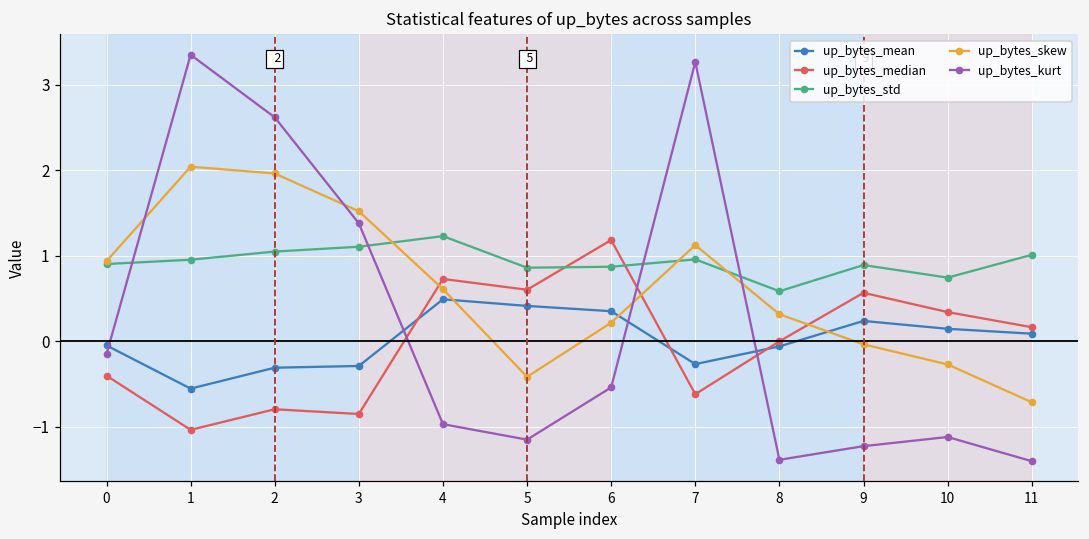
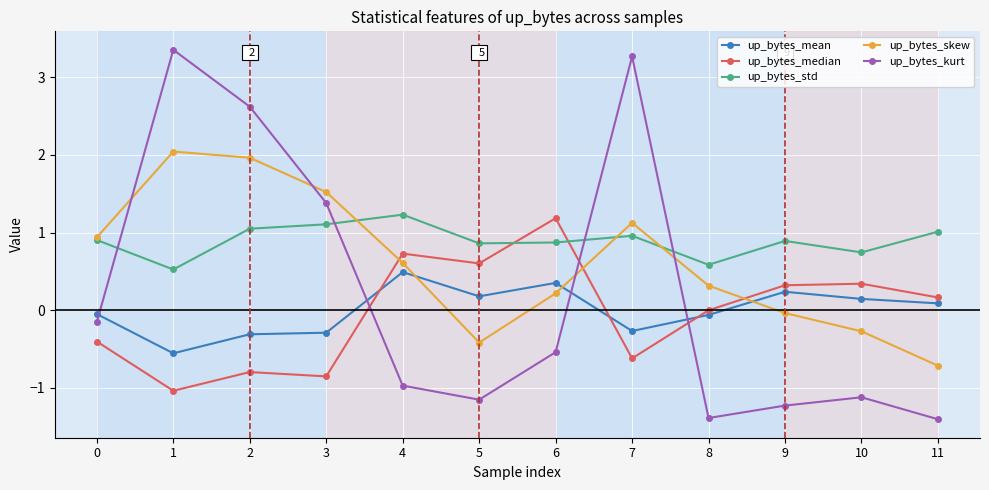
  {
    "up_bytes_mean": {
      "0": 0.0,
      "1": -0.6,
      "2": -0.3,
      "3": -0.3,
      "4": 0.5,
-     "5": 0.4,
+     "5": 0.2,
      "6": 0.4,
      "7": -0.3,
      "8": -0.1,
      "9": 0.2,
      "10": 0.1,
      "11": 0.1
    },
    "up_bytes_median": {
      "0": -0.4,
      "1": -1.0,
      "2": -0.8,
      "3": -0.9,
      "4": 0.7,
      "5": 0.6,
      "6": 1.2,
      "7": -0.6,
      "8": 0.0,
-     "9": 0.6,
+     "9": 0.3,
      "10": 0.3,
      "11": 0.2
    },
    "up_bytes_std": {
      "0": 0.9,
-     "1": 1.0,
+     "1": 0.5,
      "2": 1.0,
      "3": 1.1,
      "4": 1.2,
      "5": 0.9,
      "6": 0.9,
      "7": 1.0,
      "8": 0.6,
      "9": 0.9,
      "10": 0.7,
      "11": 1.0
    },
    "up_bytes_skew": {
      "0": 0.9,
      "1": 2.0,
      "2": 2.0,
      "3": 1.5,
      "4": 0.6,
      "5": -0.4,
      "6": 0.2,
      "7": 1.1,
      "8": 0.3,
      "9": 0.0,
      "10": -0.3,
      "11": -0.7
    },
    "up_bytes_kurt": {
      "0": -0.2,
      "1": 3.4,
      "2": 2.6,
      "3": 1.4,
      "4": -1.0,
      "5": -1.2,
      "6": -0.5,
      "7": 3.3,
      "8": -1.4,
      "9": -1.2,
      "10": -1.1,
      "11": -1.4
    }
  }
